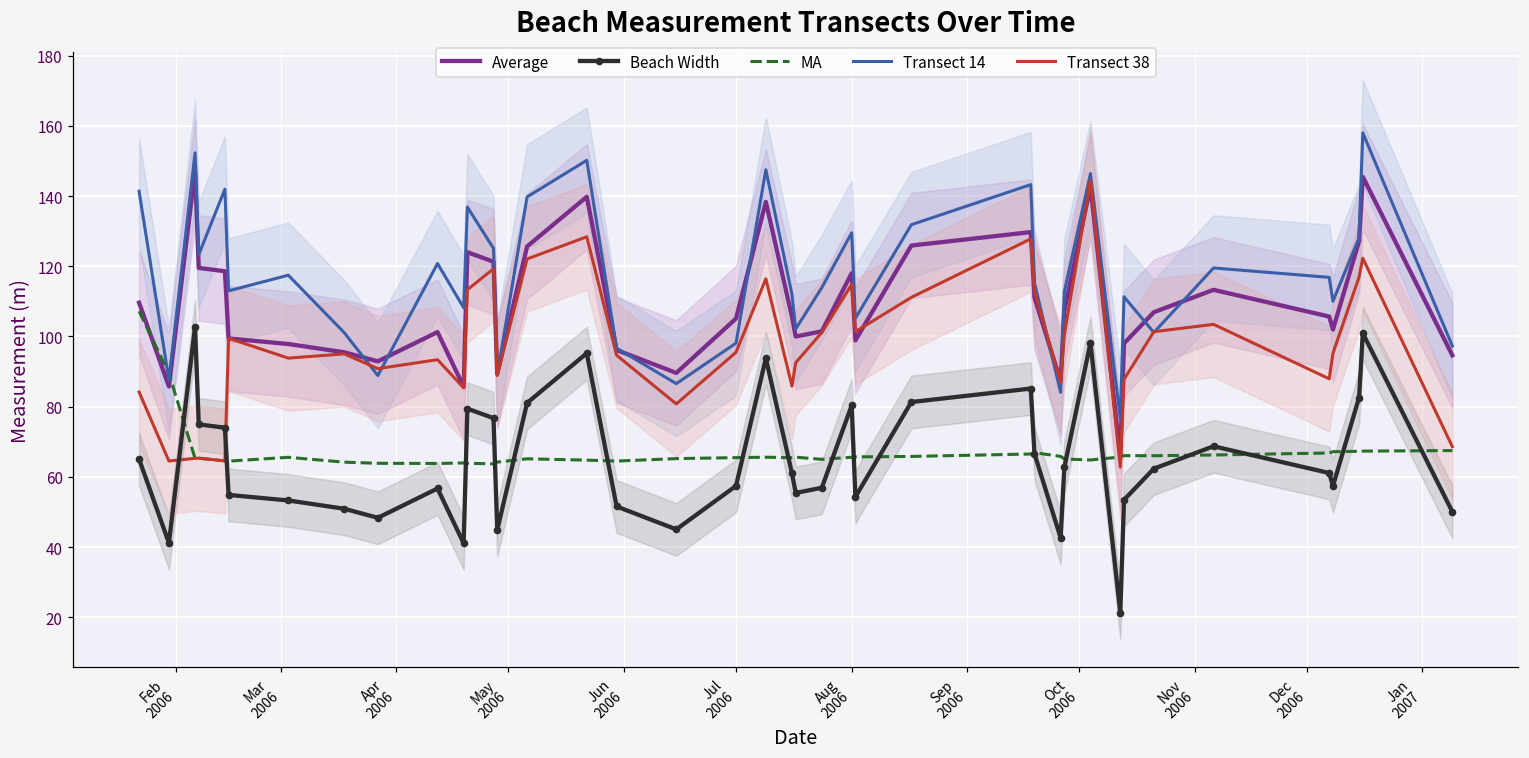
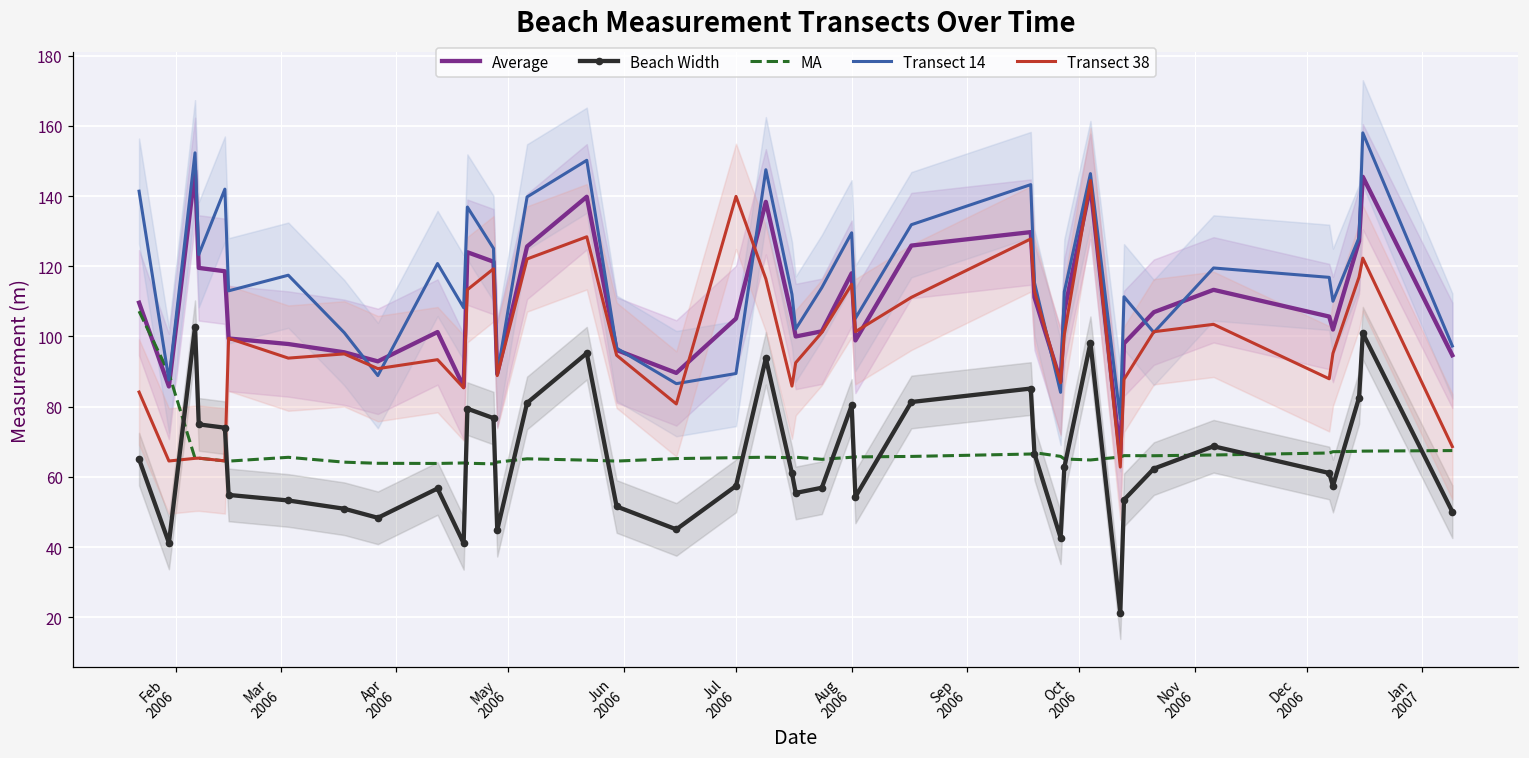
  {
    "Average": {
      "Aug 2006": 118
    },
    "Beach Width": {
      "Jul 2006": 57,
      "Aug 2006": 80
    },
    "MA": {
      "Aug 2006": 66
    },
    "Transect 14": {
-     "Jul 2006": 98
+     "Jul 2006": 89
    },
    "Transect 38": {
-     "Jul 2006": 95,
+     "Jul 2006": 140,
      "Aug 2006": 115
    }
  }
